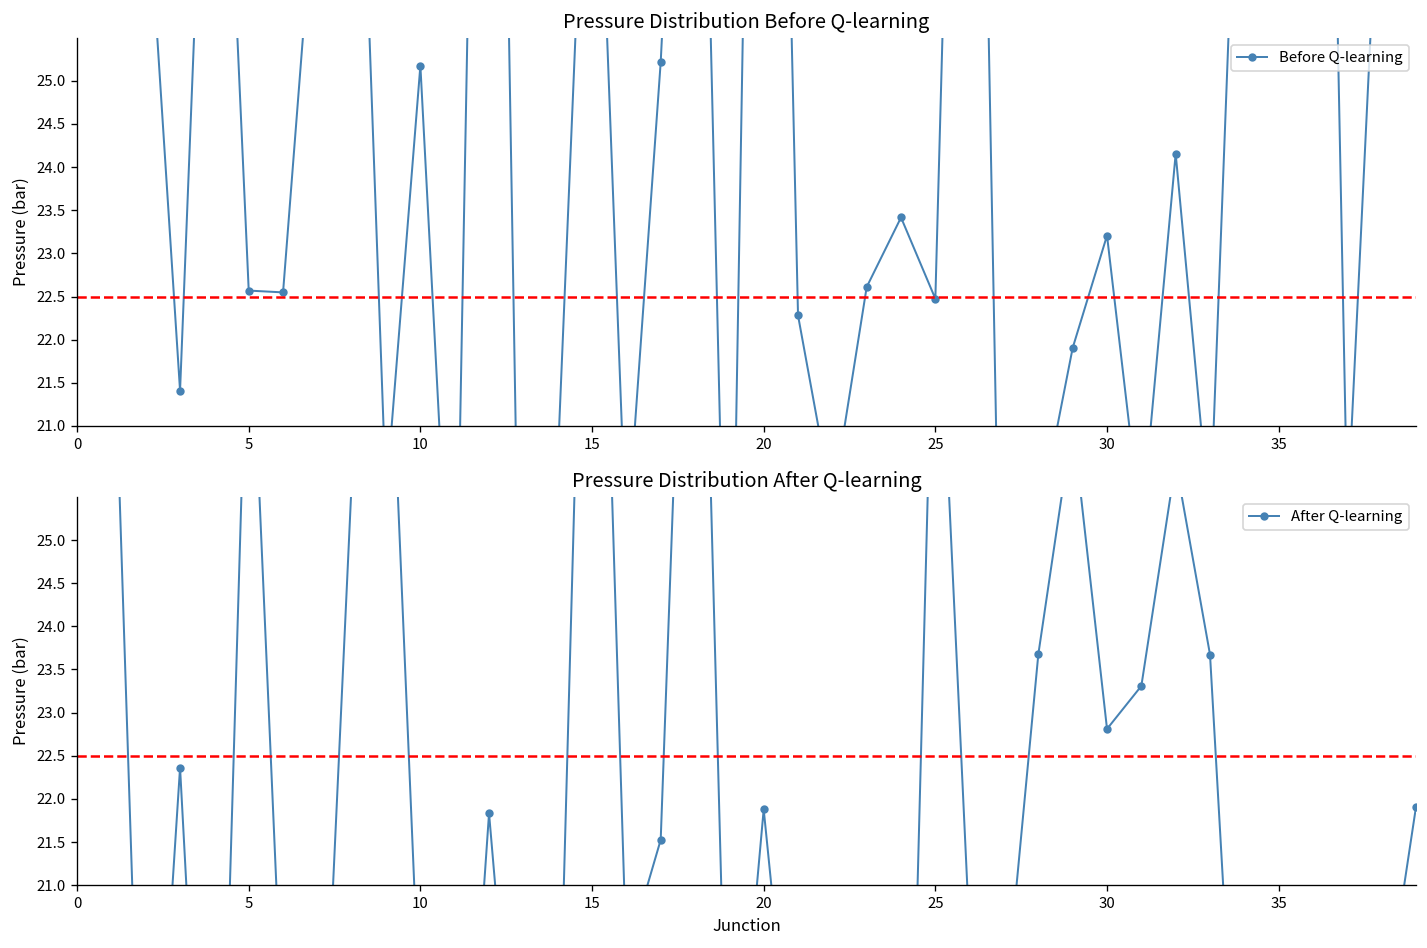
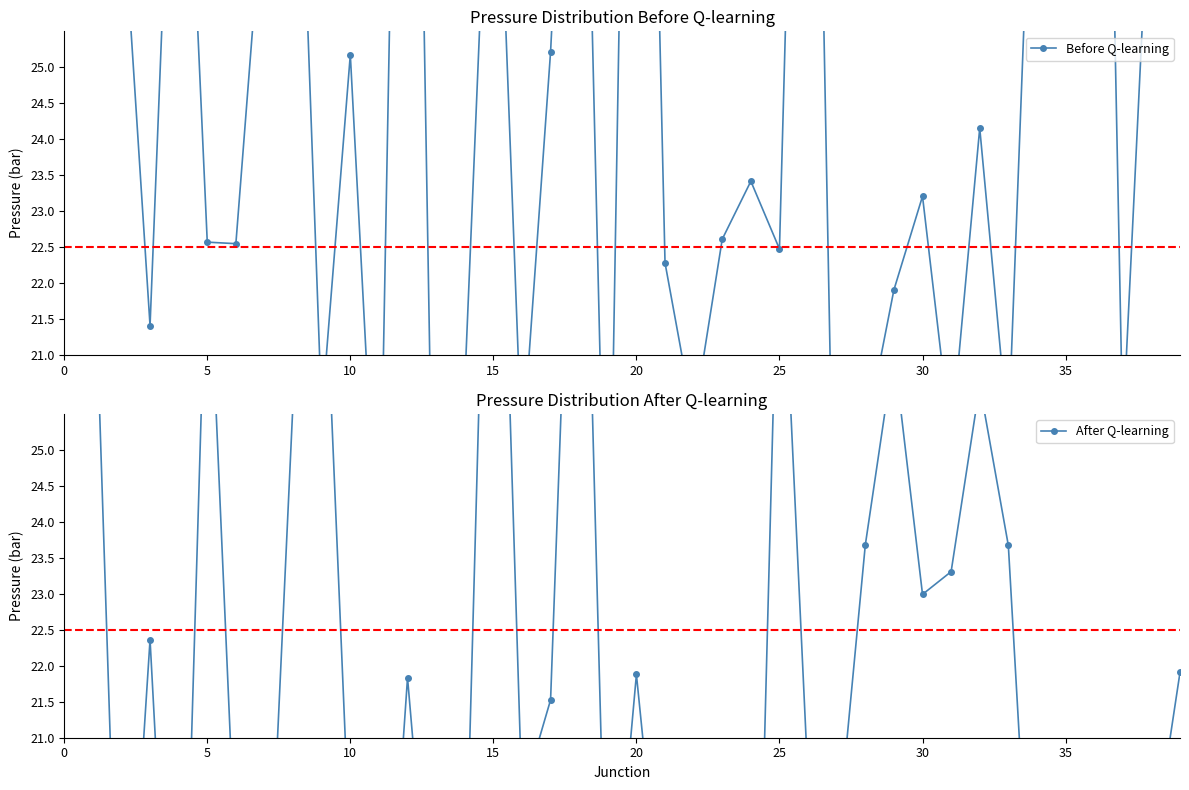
  {
    "Pressure Distribution Before Q-learning": {
      "5": 22.6,
      "10": 25.2,
      "25": 22.5,
      "30": 23.2
    },
    "Pressure Distribution After Q-learning": {
      "20": 21.9,
-     "30": 22.8
+     "30": 23.0
    }
  }
